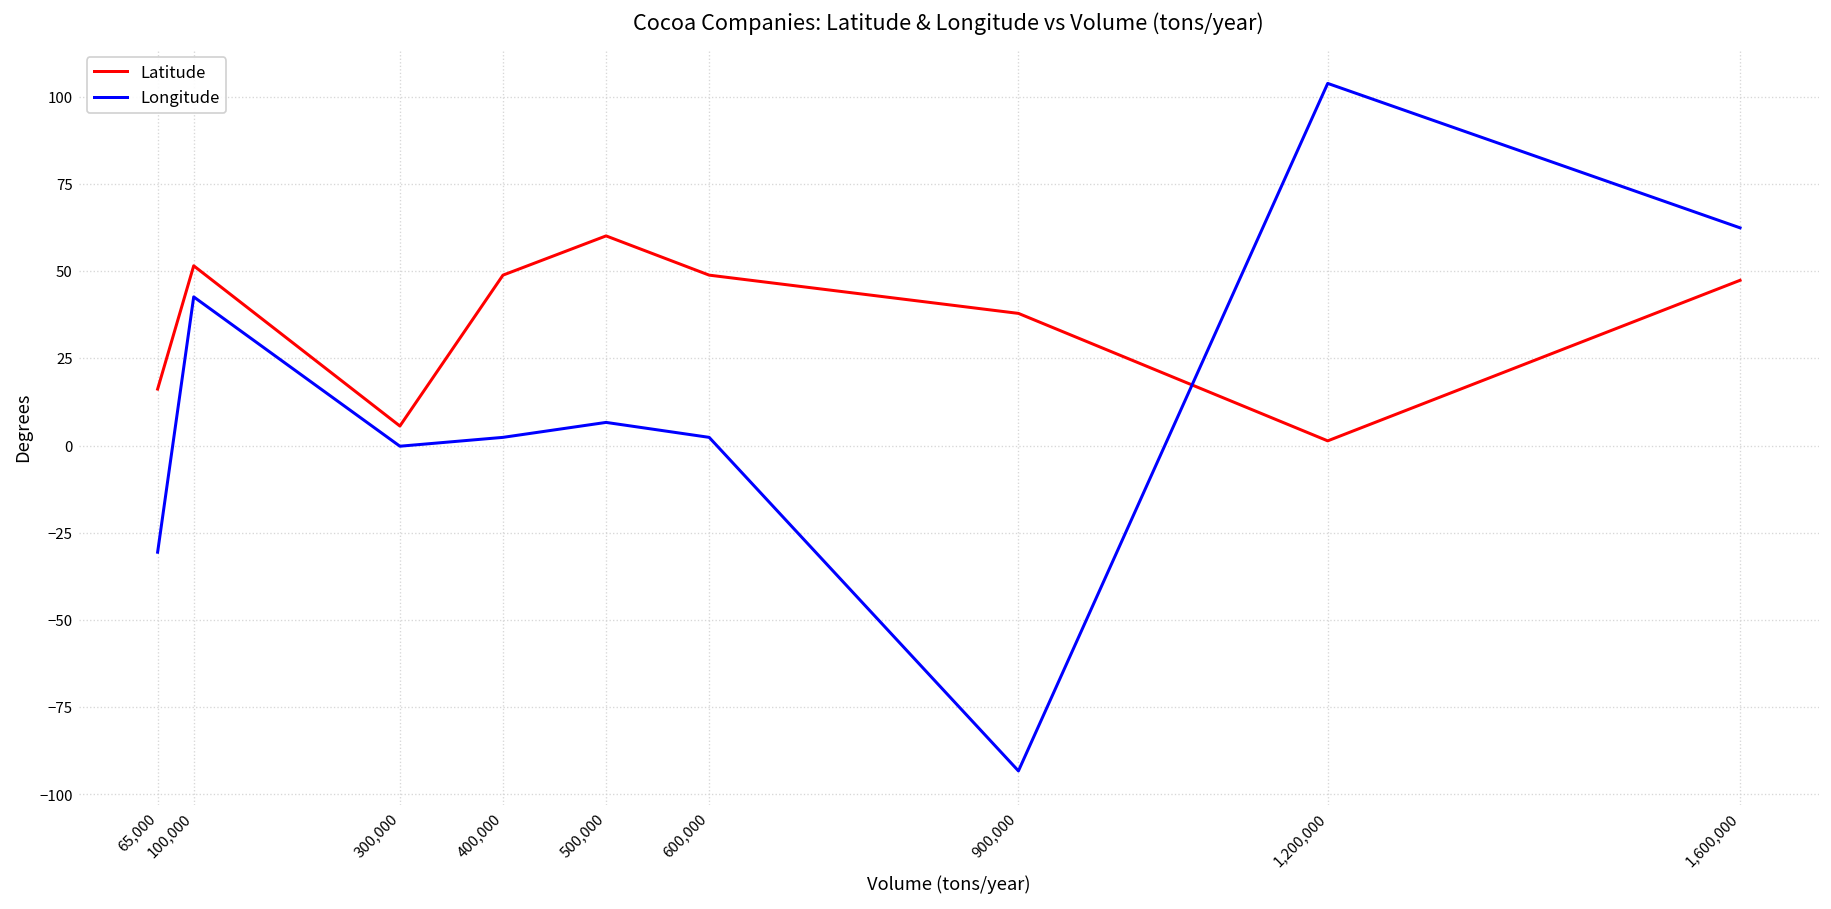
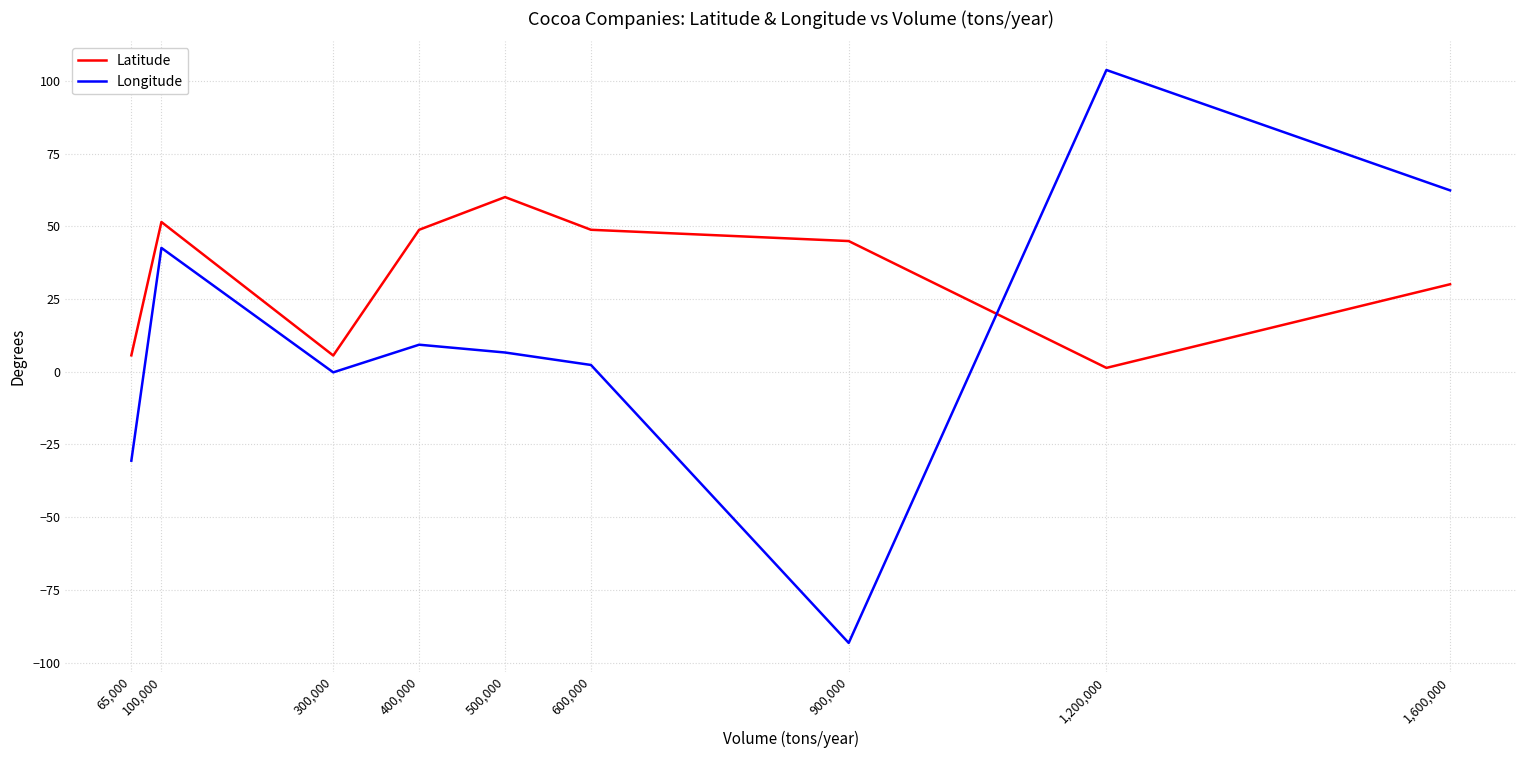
  {
    "Latitude": {
-     "65,000": 16,
+     "65,000": 6,
      "100,000": 52,
      "300,000": 6,
      "400,000": 49,
      "500,000": 60,
      "600,000": 49,
-     "900,000": 38,
+     "900,000": 45,
      "1,200,000": 1,
-     "1,600,000": 47
+     "1,600,000": 30
    },
    "Longitude": {
      "65,000": -31,
      "100,000": 43,
      "300,000": 0,
-     "400,000": 2,
+     "400,000": 9,
      "500,000": 7,
      "600,000": 2,
      "900,000": -93,
      "1,200,000": 104,
      "1,600,000": 62
    }
  }
